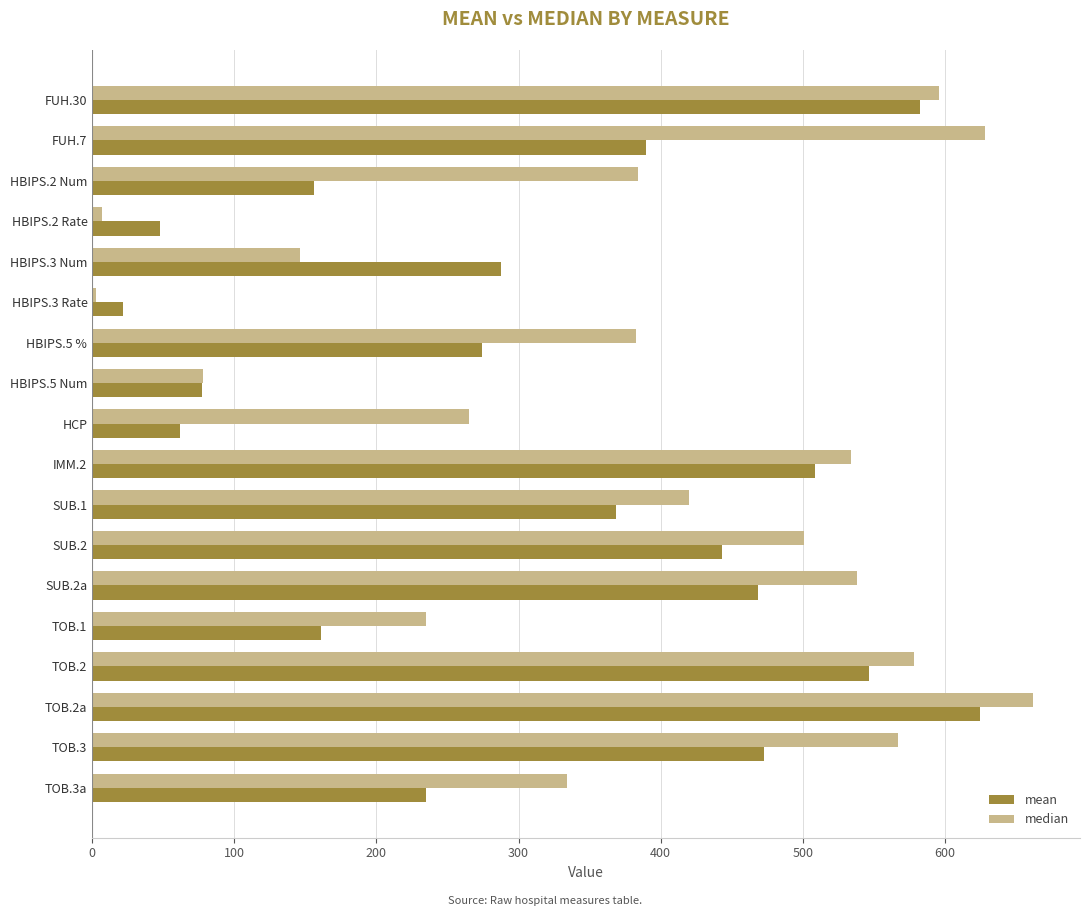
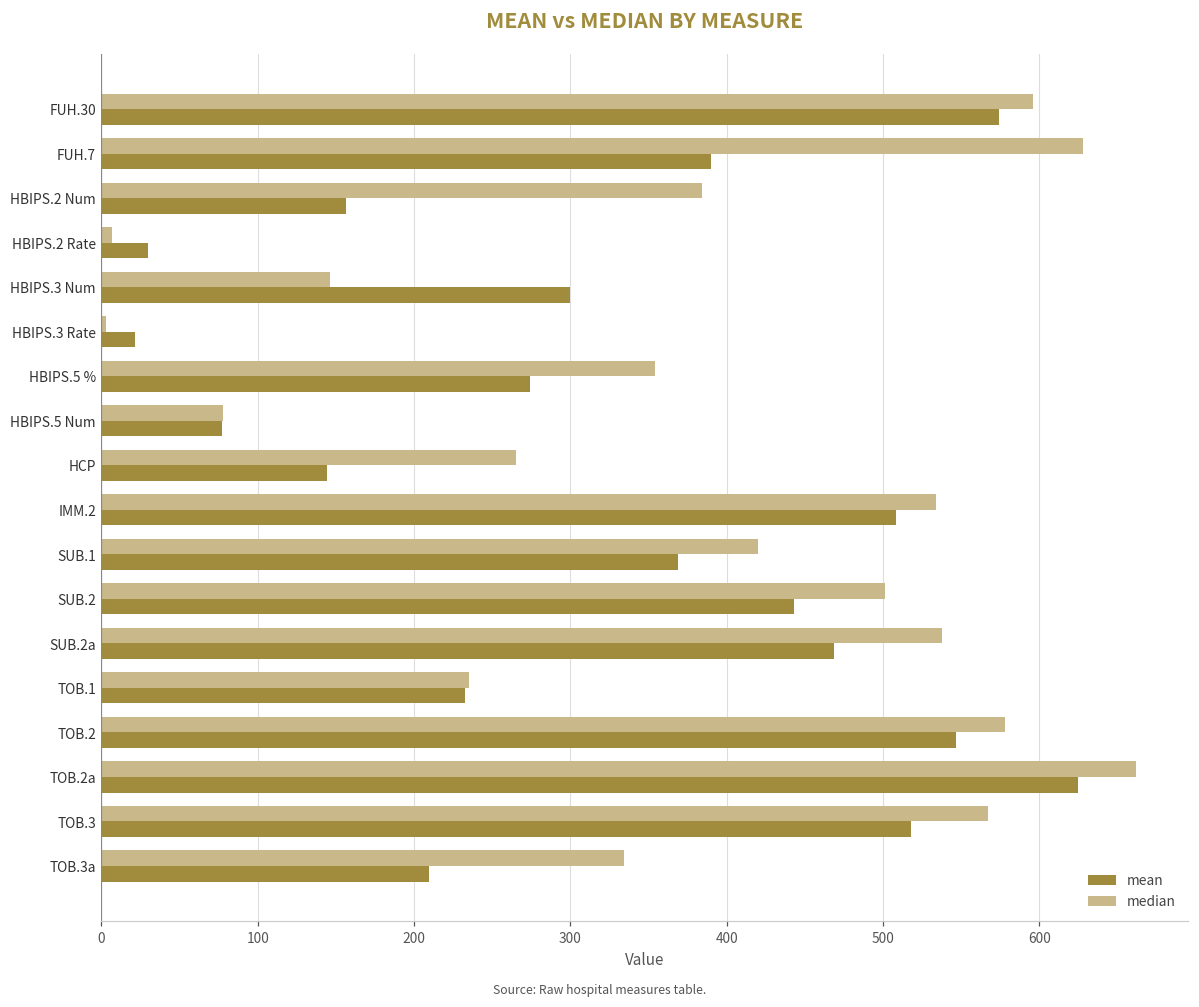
  {
    "mean": {
-     "FUH.30": 583,
+     "FUH.30": 574,
      "FUH.7": 390,
      "HBIPS.2 Num": 156,
-     "HBIPS.2 Rate": 47,
-     "HBIPS.3 Num": 288,
+     "HBIPS.2 Rate": 29,
+     "HBIPS.3 Num": 300,
      "HBIPS.3 Rate": 21,
      "HBIPS.5 %": 274,
      "HBIPS.5 Num": 77,
-     "HCP": 62,
+     "HCP": 144,
      "IMM.2": 508,
      "SUB.1": 369,
      "SUB.2": 443,
      "SUB.2a": 468,
-     "TOB.1": 161,
+     "TOB.1": 232,
      "TOB.2": 547,
      "TOB.2a": 625,
-     "TOB.3": 473,
-     "TOB.3a": 235
+     "TOB.3": 518,
+     "TOB.3a": 210
    },
    "median": {
      "FUH.30": 596,
      "FUH.7": 628,
      "HBIPS.2 Num": 384,
      "HBIPS.2 Rate": 7,
      "HBIPS.3 Num": 146,
      "HBIPS.3 Rate": 3,
-     "HBIPS.5 %": 383,
+     "HBIPS.5 %": 354,
      "HBIPS.5 Num": 78,
      "HCP": 265,
      "IMM.2": 534,
      "SUB.1": 420,
      "SUB.2": 501,
      "SUB.2a": 538,
      "TOB.1": 235,
      "TOB.2": 578,
      "TOB.2a": 662,
      "TOB.3": 567,
      "TOB.3a": 334
    }
  }
